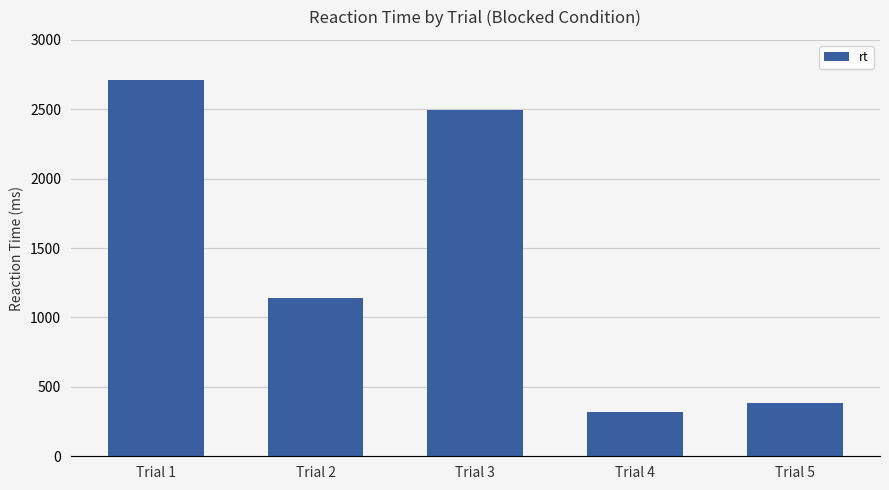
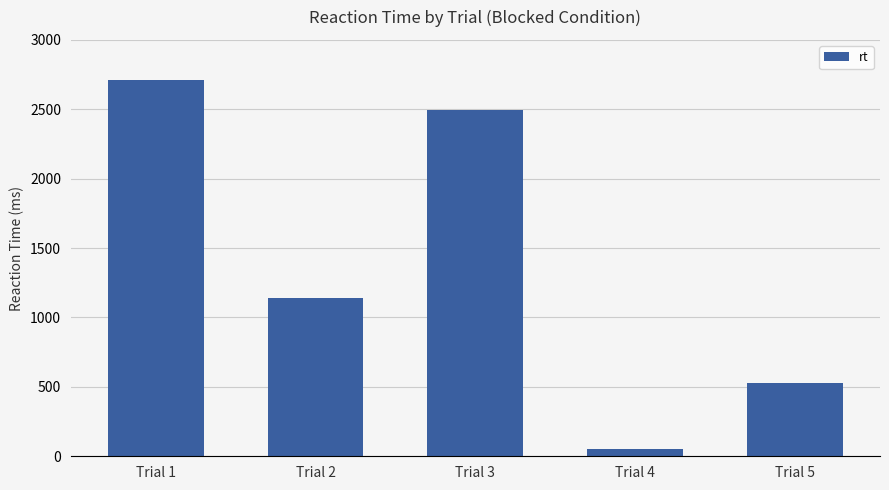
  {
    "Trial 1": 2710,
    "Trial 2": 1140,
    "Trial 3": 2500,
-   "Trial 4": 320,
-   "Trial 5": 380
+   "Trial 4": 50,
+   "Trial 5": 530
  }
